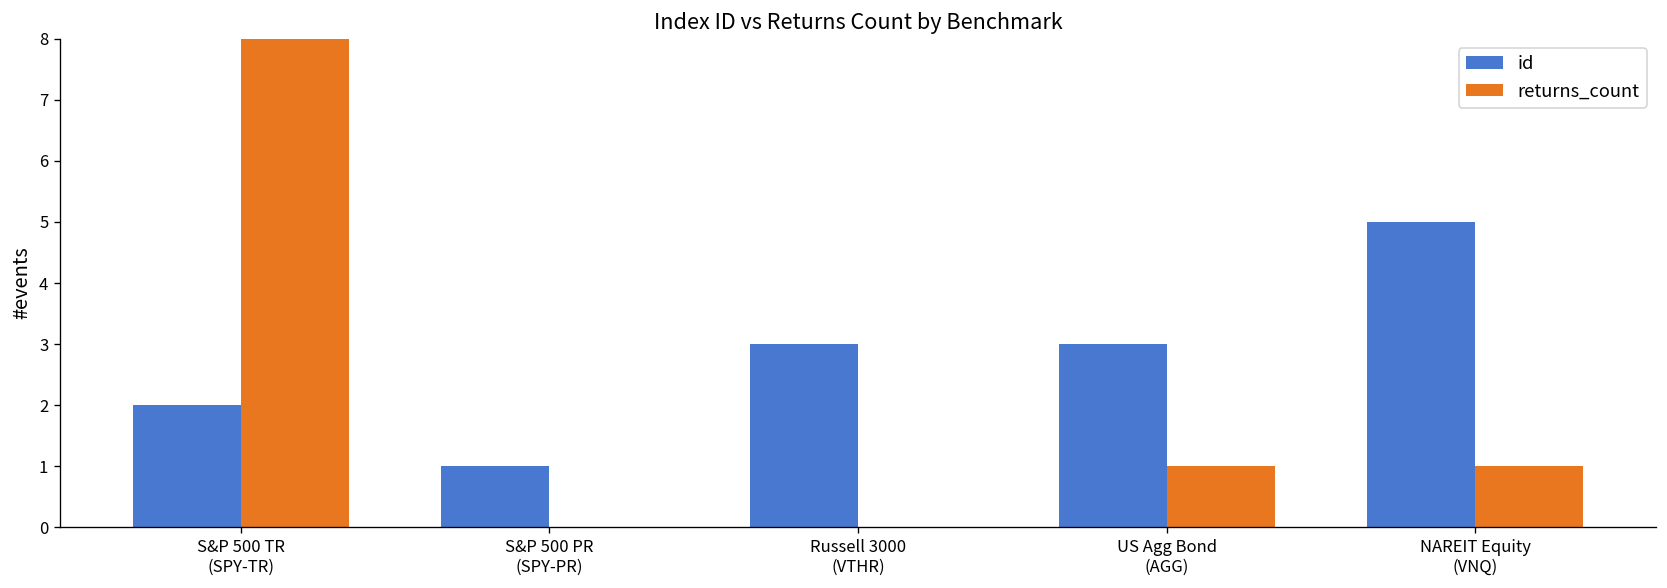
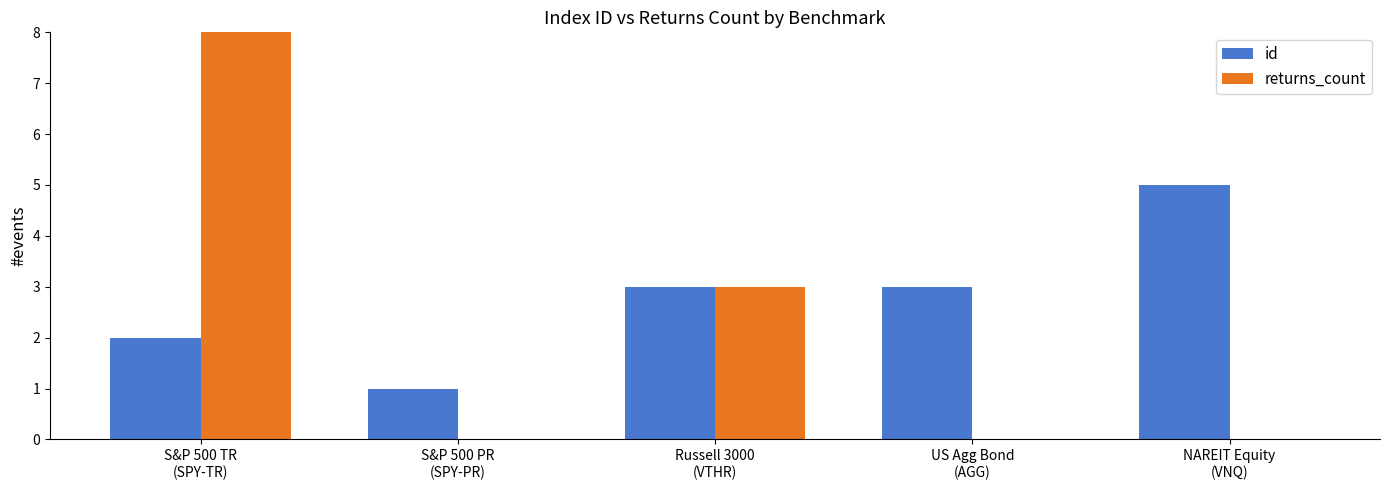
  {
    "id": {
      "S&P 500 TR (SPY-TR)": 2,
      "S&P 500 PR (SPY-PR)": 1,
      "Russell 3000 (VTHR)": 3,
      "US Agg Bond (AGG)": 3,
      "NAREIT Equity (VNQ)": 5
    },
    "returns_count": {
      "S&P 500 PR (SPY-PR)": 0,
-     "Russell 3000 (VTHR)": 0,
-     "US Agg Bond (AGG)": 1,
-     "NAREIT Equity (VNQ)": 1
+     "Russell 3000 (VTHR)": 3,
+     "US Agg Bond (AGG)": 0,
+     "NAREIT Equity (VNQ)": 0
    }
  }
